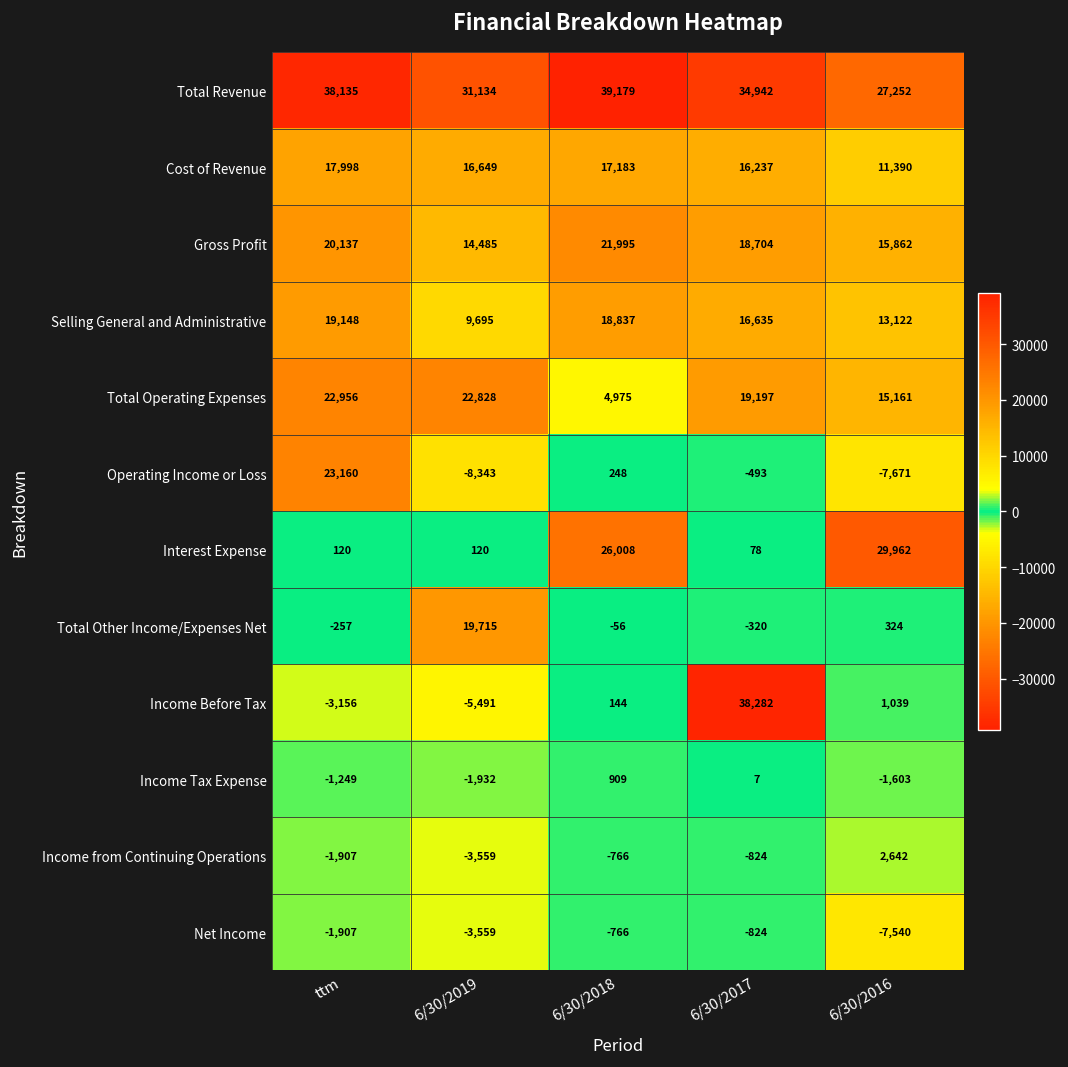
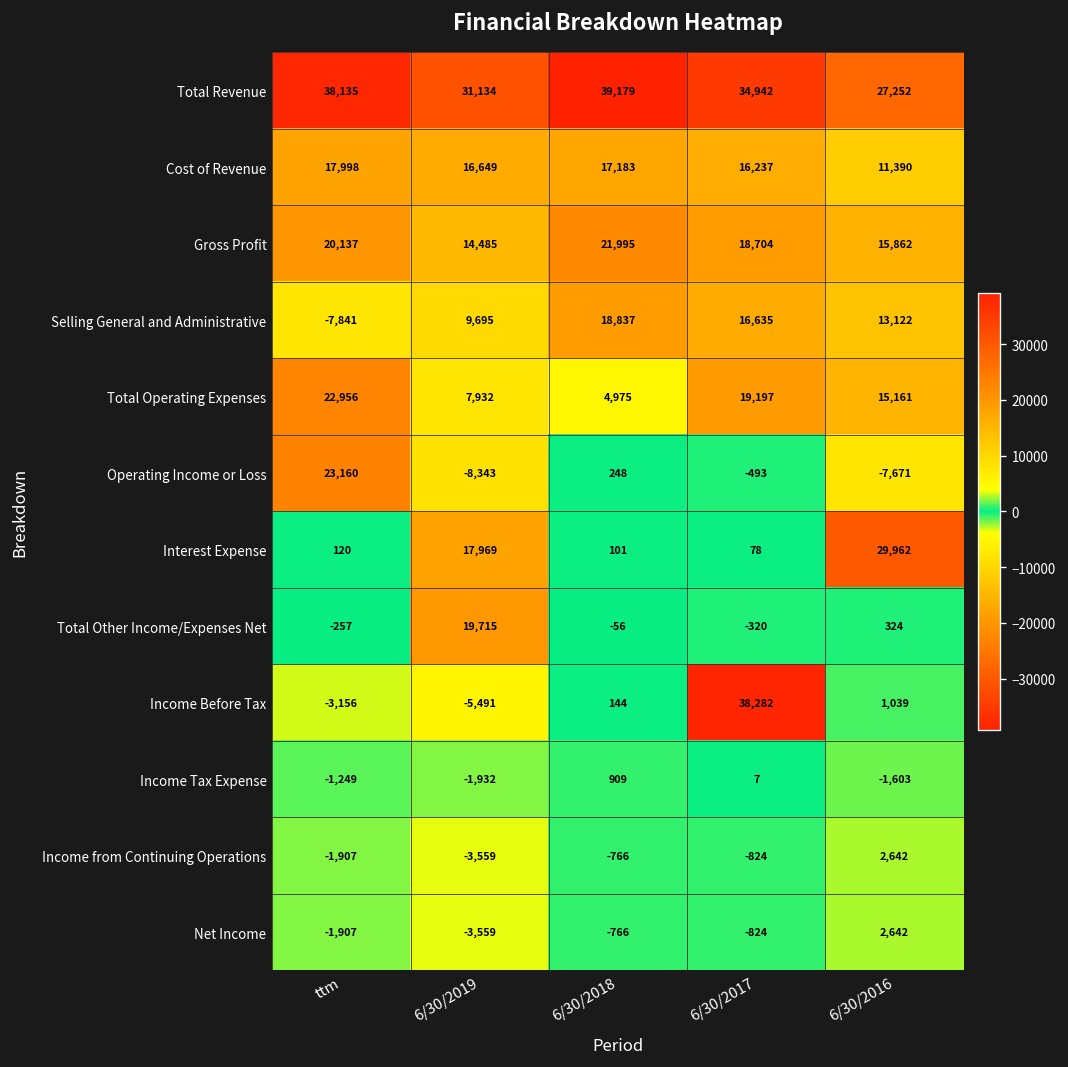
  {
    "Total Revenue": {
      "ttm": "38,135",
      "6/30/2019": "31,134",
      "6/30/2018": "39,179",
      "6/30/2017": "34,942",
      "6/30/2016": "27,252"
    },
    "Cost of Revenue": {
      "ttm": "17,998",
      "6/30/2019": "16,649",
      "6/30/2018": "17,183",
      "6/30/2017": "16,237",
      "6/30/2016": "11,390"
    },
    "Gross Profit": {
      "ttm": "20,137",
      "6/30/2019": "14,485",
      "6/30/2018": "21,995",
      "6/30/2017": "18,704",
      "6/30/2016": "15,862"
    },
    "Selling General and Administrative": {
-     "ttm": "19,148",
+     "ttm": "-7,841",
      "6/30/2019": "9,695",
      "6/30/2018": "18,837",
      "6/30/2017": "16,635",
      "6/30/2016": "13,122"
    },
    "Total Operating Expenses": {
      "ttm": "22,956",
-     "6/30/2019": "22,828",
+     "6/30/2019": "7,932",
      "6/30/2018": "4,975",
      "6/30/2017": "19,197",
      "6/30/2016": "15,161"
    },
    "Operating Income or Loss": {
      "ttm": "23,160",
      "6/30/2019": "-8,343",
      "6/30/2018": "248",
      "6/30/2017": "-493",
      "6/30/2016": "-7,671"
    },
    "Interest Expense": {
      "ttm": "120",
-     "6/30/2019": "120",
-     "6/30/2018": "26,008",
+     "6/30/2019": "17,969",
+     "6/30/2018": "101",
      "6/30/2017": "78",
      "6/30/2016": "29,962"
    },
    "Total Other Income/Expenses Net": {
      "ttm": "-257",
      "6/30/2019": "19,715",
      "6/30/2018": "-56",
      "6/30/2017": "-320",
      "6/30/2016": "324"
    },
    "Income Before Tax": {
      "ttm": "-3,156",
      "6/30/2019": "-5,491",
      "6/30/2018": "144",
      "6/30/2017": "38,282",
      "6/30/2016": "1,039"
    },
    "Income Tax Expense": {
      "ttm": "-1,249",
      "6/30/2019": "-1,932",
      "6/30/2018": "909",
      "6/30/2017": "7",
      "6/30/2016": "-1,603"
    },
    "Income from Continuing Operations": {
      "ttm": "-1,907",
      "6/30/2019": "-3,559",
      "6/30/2018": "-766",
      "6/30/2017": "-824",
      "6/30/2016": "2,642"
    },
    "Net Income": {
      "ttm": "-1,907",
      "6/30/2019": "-3,559",
      "6/30/2018": "-766",
      "6/30/2017": "-824",
-     "6/30/2016": "-7,540"
+     "6/30/2016": "2,642"
    }
  }
